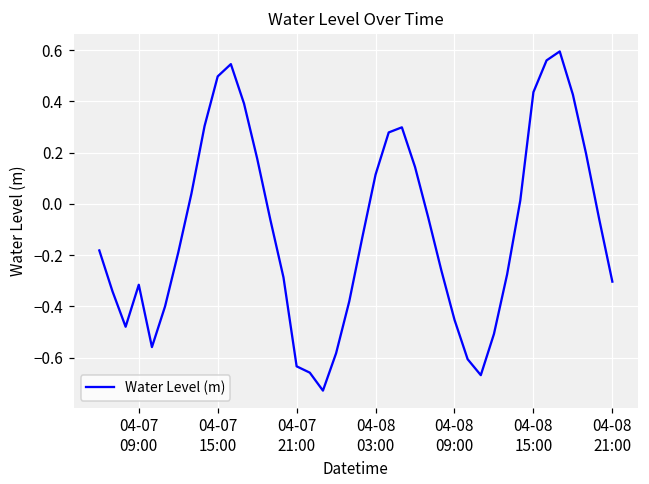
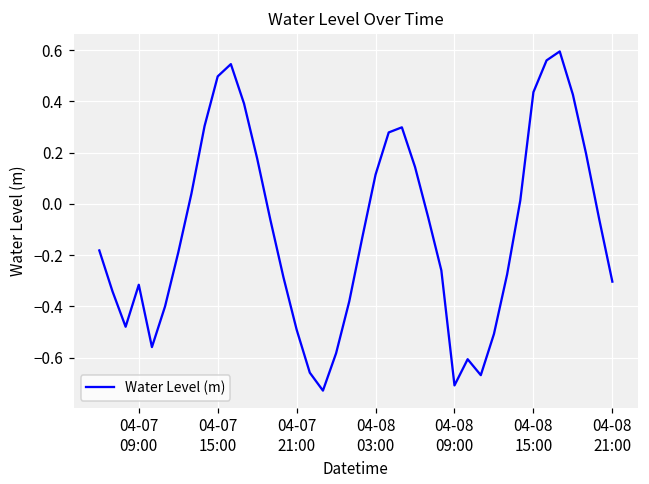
  {
    "04-07 09:00": -0.32,
    "04-07 15:00": 0.50,
-   "04-07 21:00": -0.63,
+   "04-07 21:00": -0.49,
    "04-08 03:00": 0.11,
-   "04-08 09:00": -0.45,
+   "04-08 09:00": -0.71,
    "04-08 15:00": 0.44,
    "04-08 21:00": -0.30
  }
